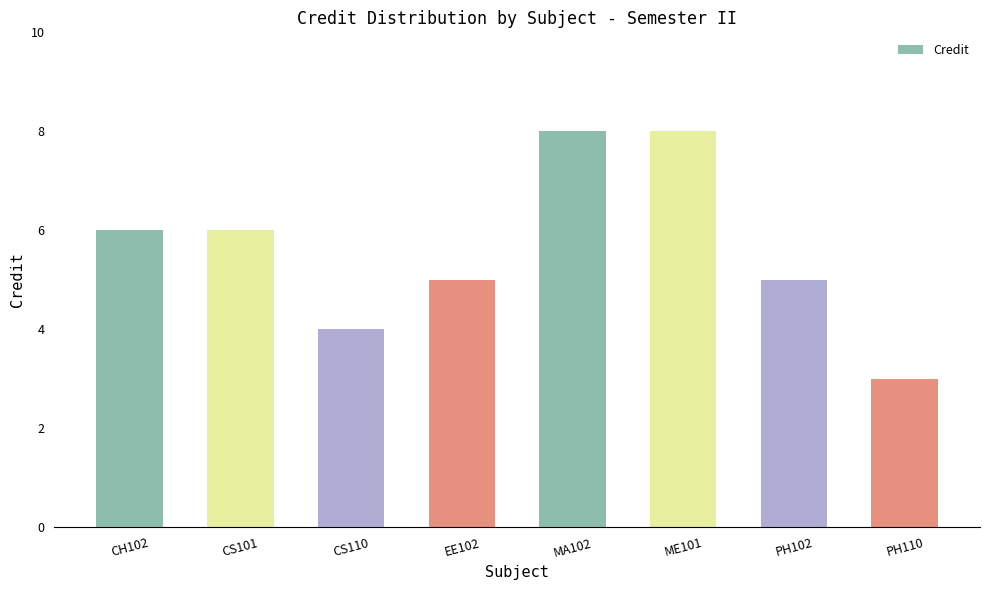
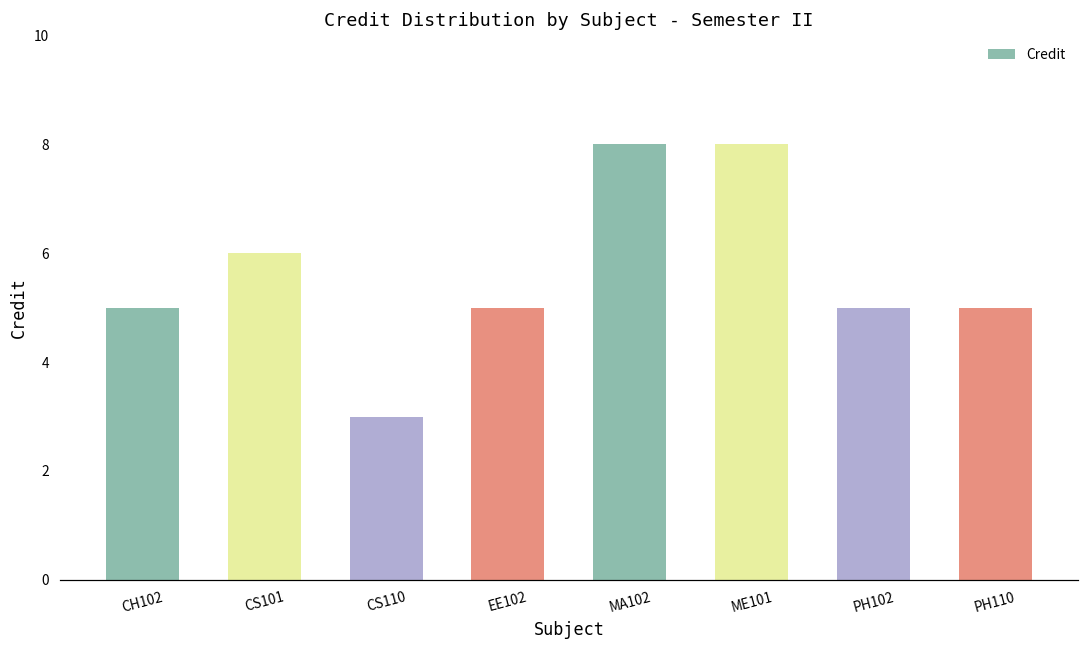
  {
-   "CH102": 6,
+   "CH102": 5,
    "CS101": 6,
-   "CS110": 4,
+   "CS110": 3,
    "EE102": 5,
    "MA102": 8,
    "ME101": 8,
    "PH102": 5,
-   "PH110": 3
+   "PH110": 5
  }
